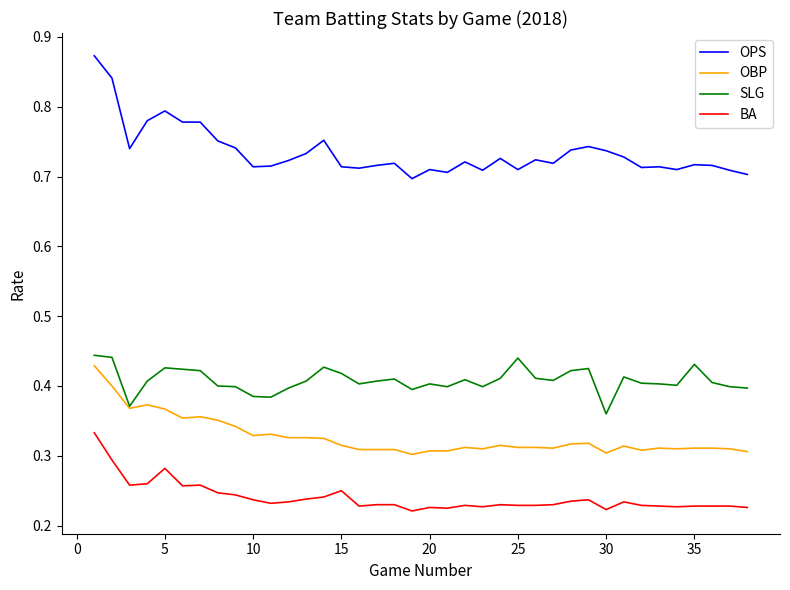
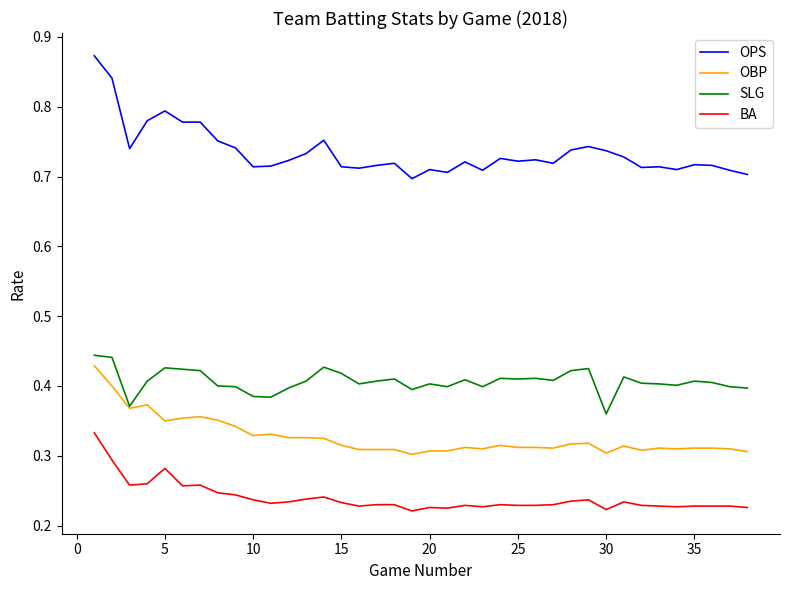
  {
    "OPS": {
      "5": 0.79,
      "10": 0.71,
      "15": 0.71,
      "20": 0.71,
-     "25": 0.71,
+     "25": 0.72,
      "30": 0.74,
      "35": 0.72
    },
    "OBP": {
-     "5": 0.37,
+     "5": 0.35,
      "10": 0.33,
      "15": 0.32,
      "20": 0.31,
      "25": 0.31,
      "30": 0.30,
      "35": 0.31
    },
    "SLG": {
      "5": 0.43,
      "10": 0.39,
      "15": 0.42,
      "20": 0.40,
-     "25": 0.44,
+     "25": 0.41,
      "30": 0.36,
-     "35": 0.43
+     "35": 0.41
    },
    "BA": {
      "5": 0.28,
      "10": 0.24,
-     "15": 0.25,
+     "15": 0.23,
      "20": 0.23,
      "25": 0.23,
      "30": 0.22,
      "35": 0.23
    }
  }
